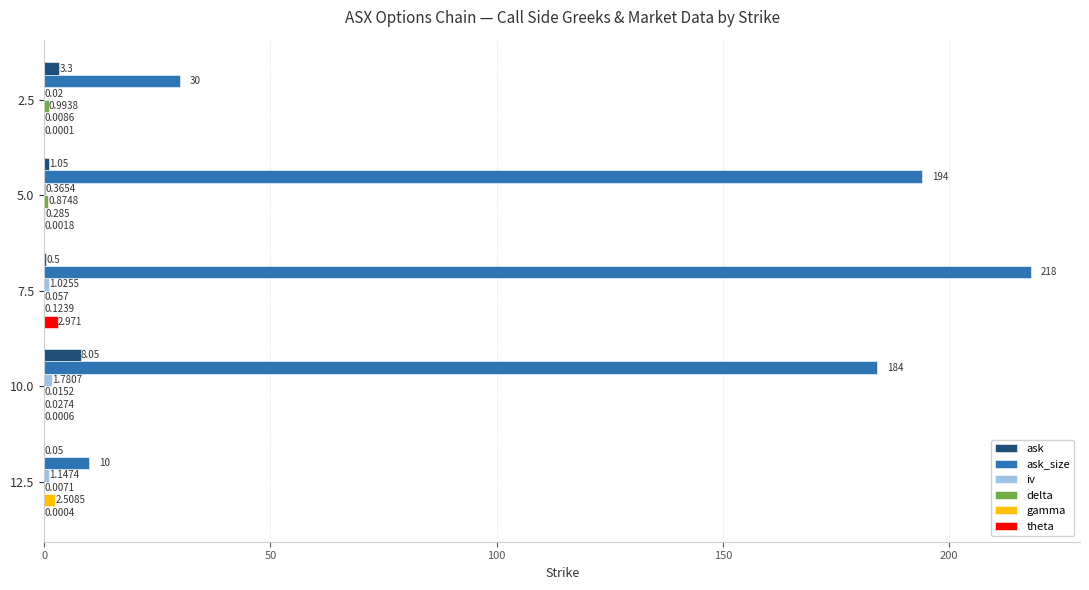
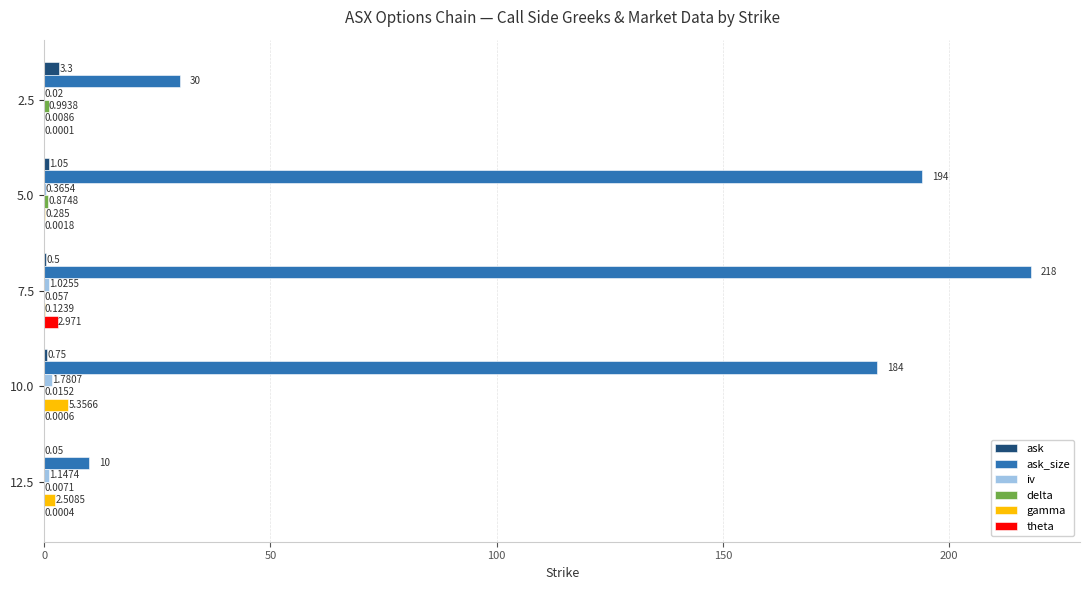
  {
    "ask": {
      "2.5": 3.3,
      "5.0": 1.05,
      "7.5": 0.5,
-     "10.0": 8.05,
+     "10.0": 0.75,
      "12.5": 0.05
    },
    "ask_size": {
      "2.5": 30,
      "5.0": 194,
      "7.5": 218,
      "10.0": 184,
      "12.5": 10
    },
    "iv": {
      "2.5": 0.02,
      "5.0": 0.3654,
      "7.5": 1.0255,
      "10.0": 1.7807,
      "12.5": 1.1474
    },
    "delta": {
      "2.5": 0.9938,
      "5.0": 0.8748,
      "7.5": 0.057,
      "10.0": 0.0152,
      "12.5": 0.0071
    },
    "gamma": {
      "2.5": 0.0086,
      "5.0": 0.285,
      "7.5": 0.1239,
-     "10.0": 0.0274,
+     "10.0": 5.3566,
      "12.5": 2.5085
    },
    "theta": {
      "2.5": 0.0001,
      "5.0": 0.0018,
      "7.5": 2.971,
      "10.0": 0.0006,
      "12.5": 0.0004
    }
  }
